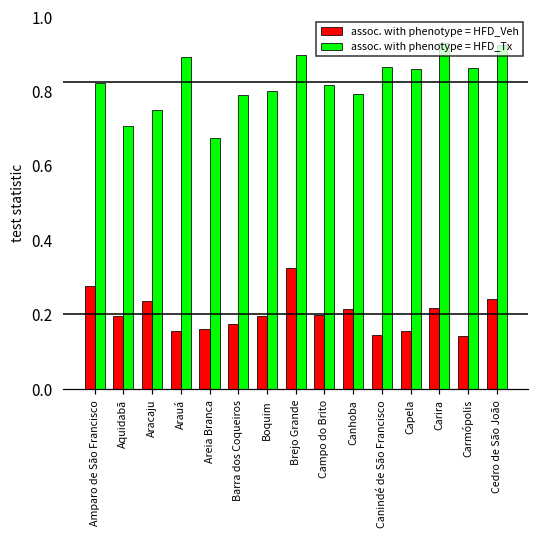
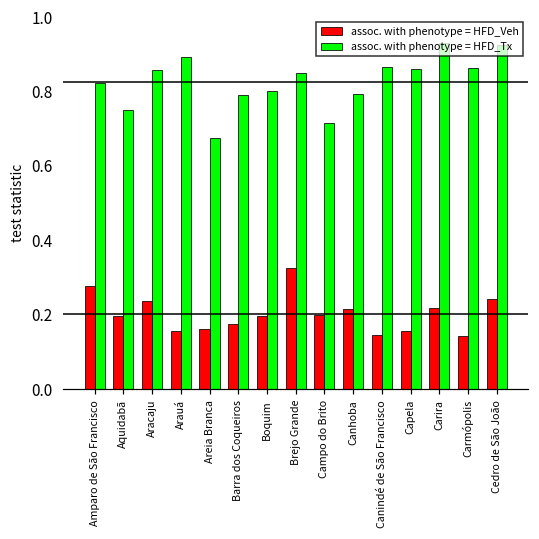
  {
    "assoc. with phenotype = HFD_Veh": {
      "Amparo de São Francisco": 0.28,
      "Aquidabã": 0.20,
      "Aracaju": 0.24,
      "Arauá": 0.16,
      "Areia Branca": 0.16,
      "Barra dos Coqueiros": 0.18,
      "Boquim": 0.20,
      "Brejo Grande": 0.33,
      "Campo do Brito": 0.20,
      "Canhoba": 0.22,
      "Canindé de São Francisco": 0.15,
      "Capela": 0.16,
      "Carira": 0.22,
      "Carmópolis": 0.14,
      "Cedro de São João": 0.24
    },
    "assoc. with phenotype = HFD_Tx": {
      "Amparo de São Francisco": 0.82,
-     "Aquidabã": 0.71,
-     "Aracaju": 0.75,
+     "Aquidabã": 0.75,
+     "Aracaju": 0.86,
      "Arauá": 0.89,
      "Areia Branca": 0.68,
      "Barra dos Coqueiros": 0.79,
      "Boquim": 0.80,
-     "Brejo Grande": 0.90,
-     "Campo do Brito": 0.82,
+     "Brejo Grande": 0.85,
+     "Campo do Brito": 0.72,
      "Canhoba": 0.79,
      "Canindé de São Francisco": 0.87,
      "Capela": 0.86,
      "Carmópolis": 0.86
    }
  }
